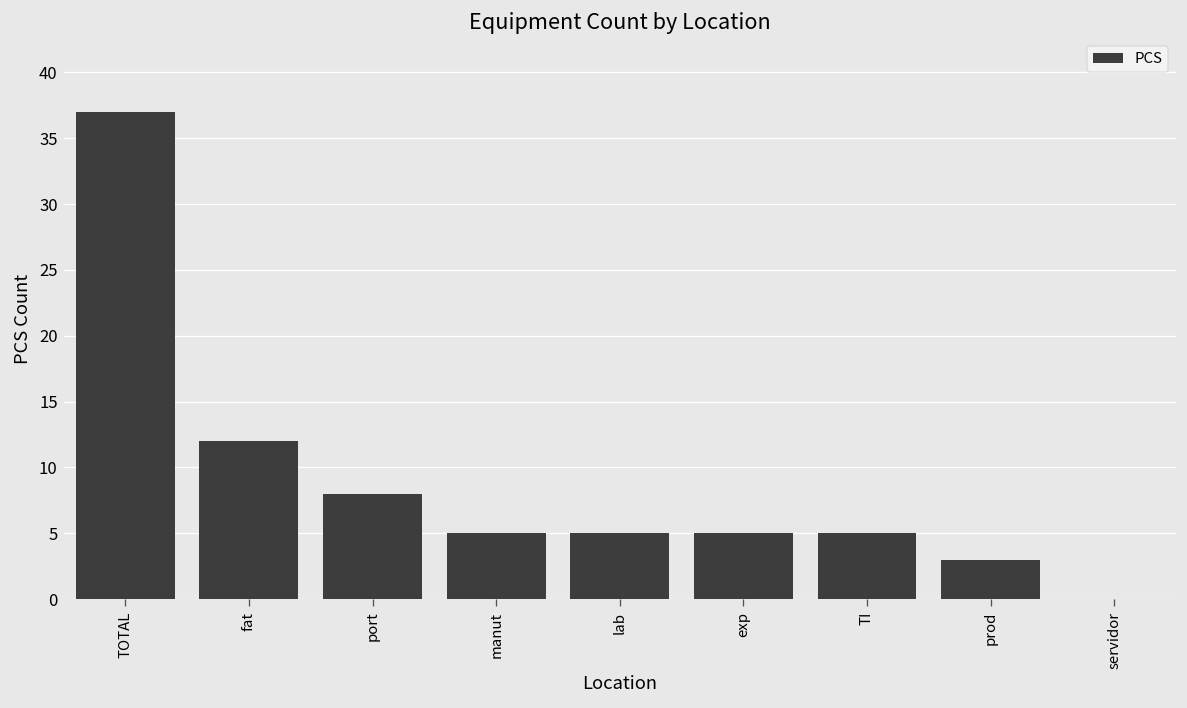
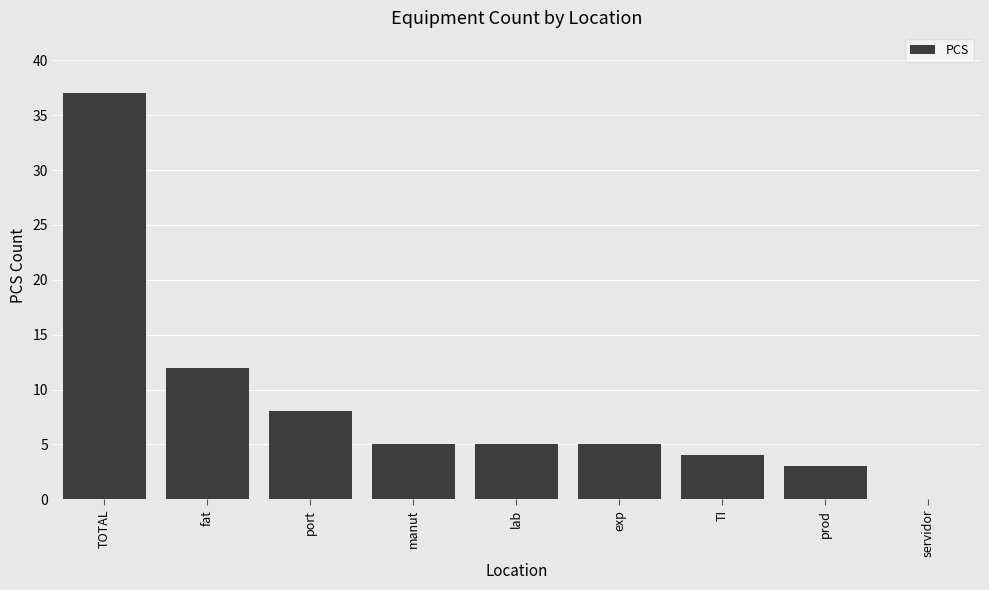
  {
    "TOTAL": 37,
    "fat": 12,
    "port": 8,
    "manut": 5,
    "lab": 5,
    "exp": 5,
-   "TI": 5,
+   "TI": 4,
    "prod": 3,
    "servidor": 0
  }
